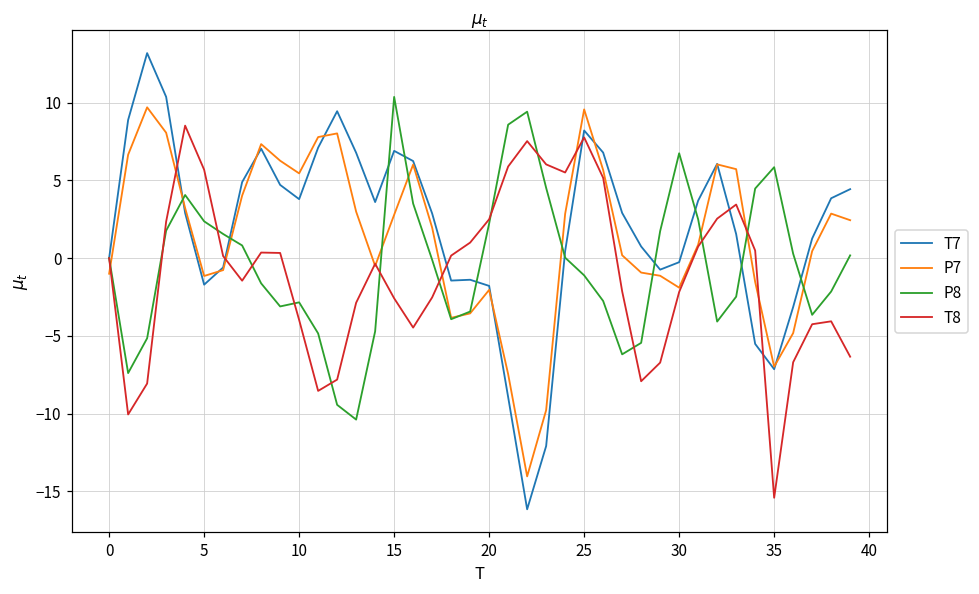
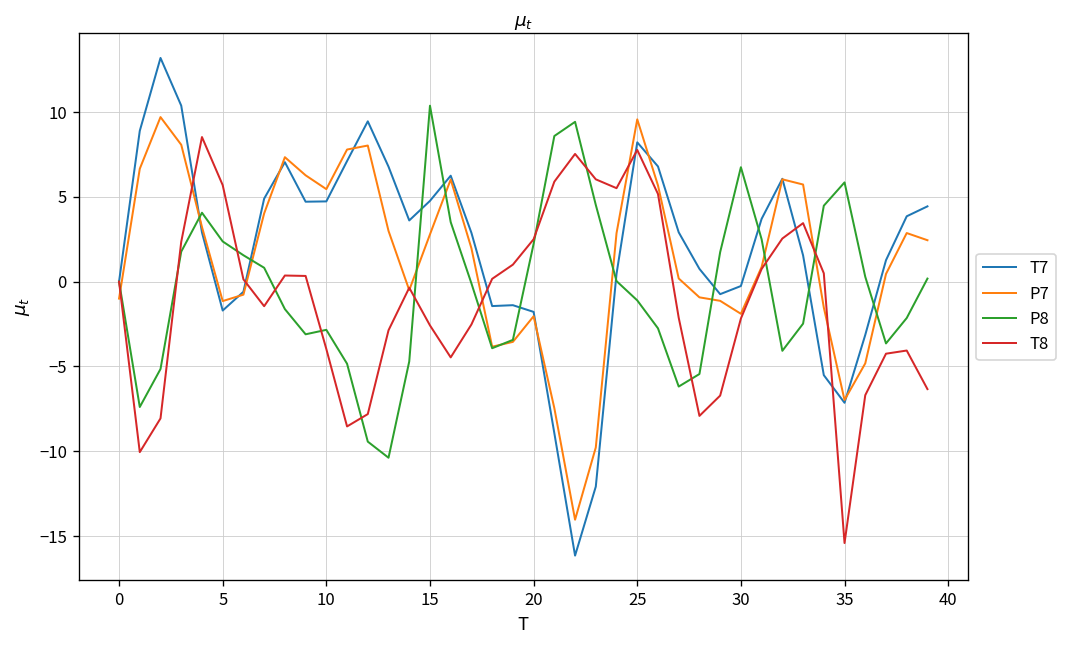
  {
    "T7": {
      "5": -1.7,
-     "10": 3.8,
-     "15": 6.9,
+     "10": 4.7,
+     "15": 4.8,
      "20": -1.8,
      "25": 8.2,
      "30": -0.3
    },
    "P7": {
      "0": -1.0,
      "5": -1.1,
      "10": 5.5,
      "15": 2.8,
      "20": -2.0,
      "25": 9.6,
      "30": -1.9
    },
    "P8": {
      "5": 2.4,
      "10": -2.8,
      "15": 10.4,
      "20": 2.2,
      "25": -1.1,
      "30": 6.7,
      "35": 5.9
    },
    "T8": {
      "5": 5.7,
      "10": -4.0,
      "15": -2.6,
      "20": 2.5,
      "25": 7.8,
      "30": -2.2,
      "35": -15.4
    }
  }
